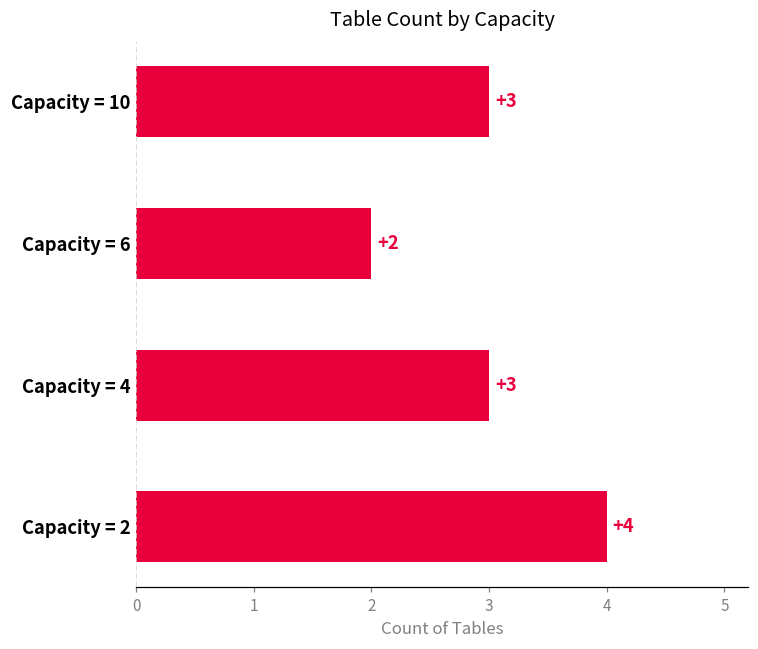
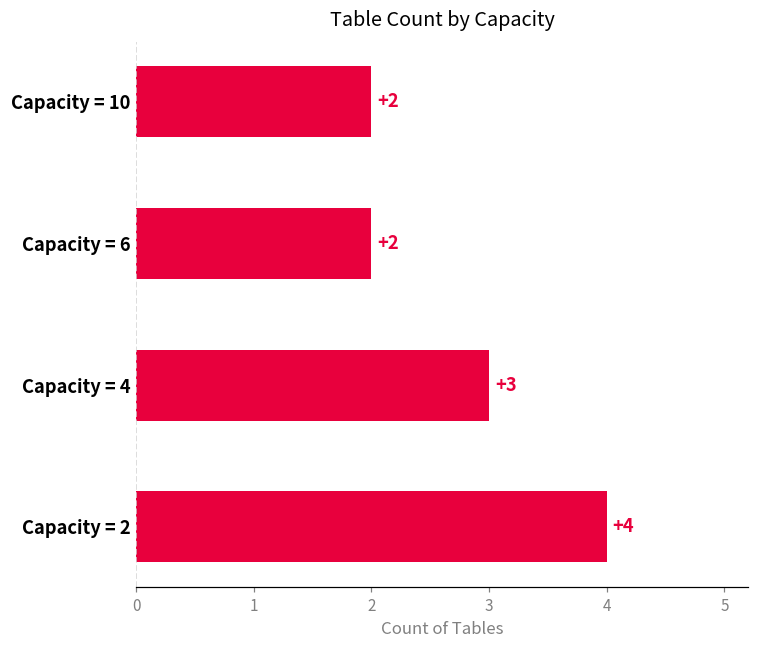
  {
-   "Capacity = 10": "+3",
+   "Capacity = 10": "+2",
    "Capacity = 6": "+2",
    "Capacity = 4": "+3",
    "Capacity = 2": "+4"
  }
